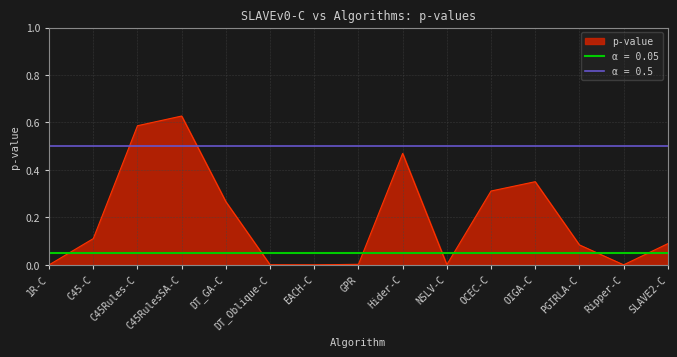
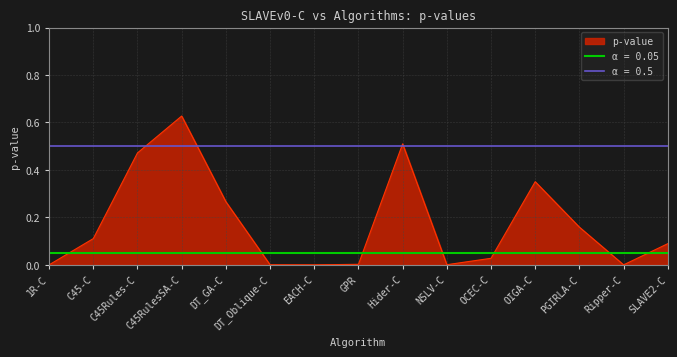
  {
    "1R-C": 0.00,
    "C45-C": 0.11,
-   "C45Rules-C": 0.59,
+   "C45Rules-C": 0.47,
    "C45RulesSA-C": 0.63,
    "DT_GA-C": 0.27,
    "DT_Oblique-C": 0.00,
    "EACH-C": 0.00,
    "GPR": 0.00,
-   "Hider-C": 0.47,
+   "Hider-C": 0.51,
    "NSLV-C": 0.00,
-   "OCEC-C": 0.31,
+   "OCEC-C": 0.03,
    "OIGA-C": 0.35,
-   "PGIRLA-C": 0.08,
+   "PGIRLA-C": 0.16,
    "Ripper-C": 0.00,
    "SLAVE2-C": 0.09
  }
